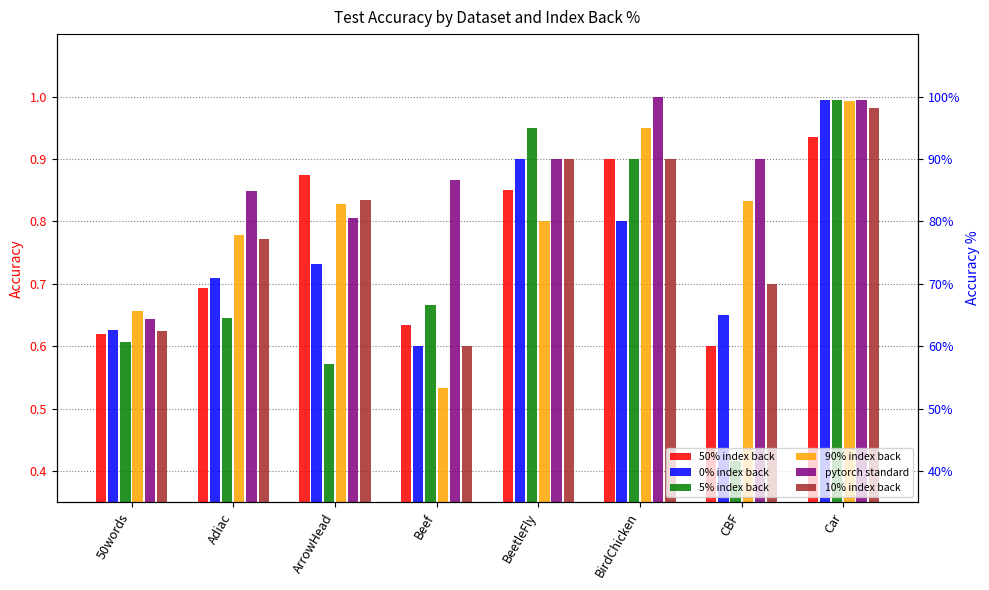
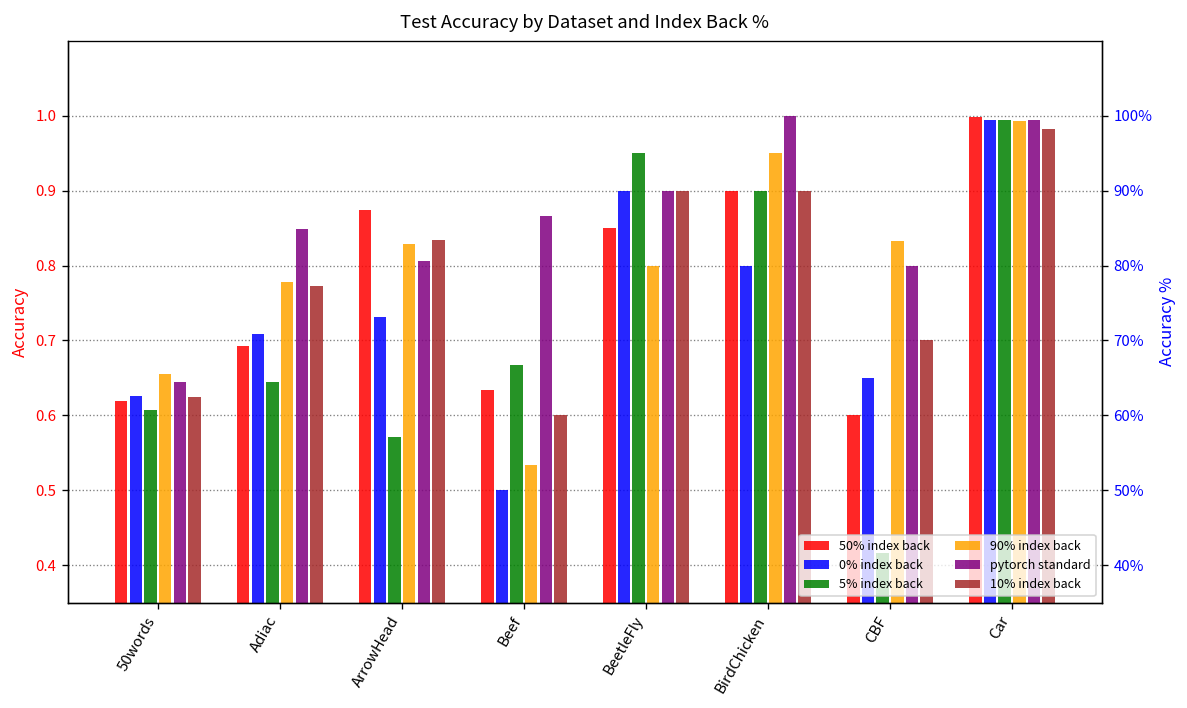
  {
    "50% index back": {
      "50words": 0.62,
      "Adiac": 0.69,
      "ArrowHead": 0.87,
      "Beef": 0.63,
      "BeetleFly": 0.85,
      "BirdChicken": 0.90,
      "CBF": 0.60,
-     "Car": 0.94
+     "Car": 1.00
    },
    "0% index back": {
      "50words": 0.63,
      "Adiac": 0.71,
      "ArrowHead": 0.73,
-     "Beef": 0.6,
+     "Beef": 0.5,
      "BeetleFly": 0.9,
      "BirdChicken": 0.8,
      "CBF": 0.65,
      "Car": 0.99
    },
    "5% index back": {
      "50words": 0.61,
      "Adiac": 0.64,
      "ArrowHead": 0.57,
      "Beef": 0.67,
      "BeetleFly": 0.95,
      "BirdChicken": 0.90,
      "Car": 0.99
    },
    "90% index back": {
      "50words": 0.66,
      "Adiac": 0.78,
      "ArrowHead": 0.83,
      "Beef": 0.53,
      "BeetleFly": 0.80,
      "BirdChicken": 0.95,
      "CBF": 0.83,
      "Car": 0.99
    },
    "pytorch standard": {
      "50words": 0.64,
      "Adiac": 0.85,
      "ArrowHead": 0.81,
      "Beef": 0.87,
      "BeetleFly": 0.9,
      "BirdChicken": 1.0,
-     "CBF": 0.9,
+     "CBF": 0.8,
      "Car": 0.99
    },
    "10% index back": {
      "50words": 0.62,
      "Adiac": 0.77,
      "ArrowHead": 0.83,
      "Beef": 0.60,
      "BeetleFly": 0.90,
      "BirdChicken": 0.90,
      "CBF": 0.70,
      "Car": 0.98
    }
  }
